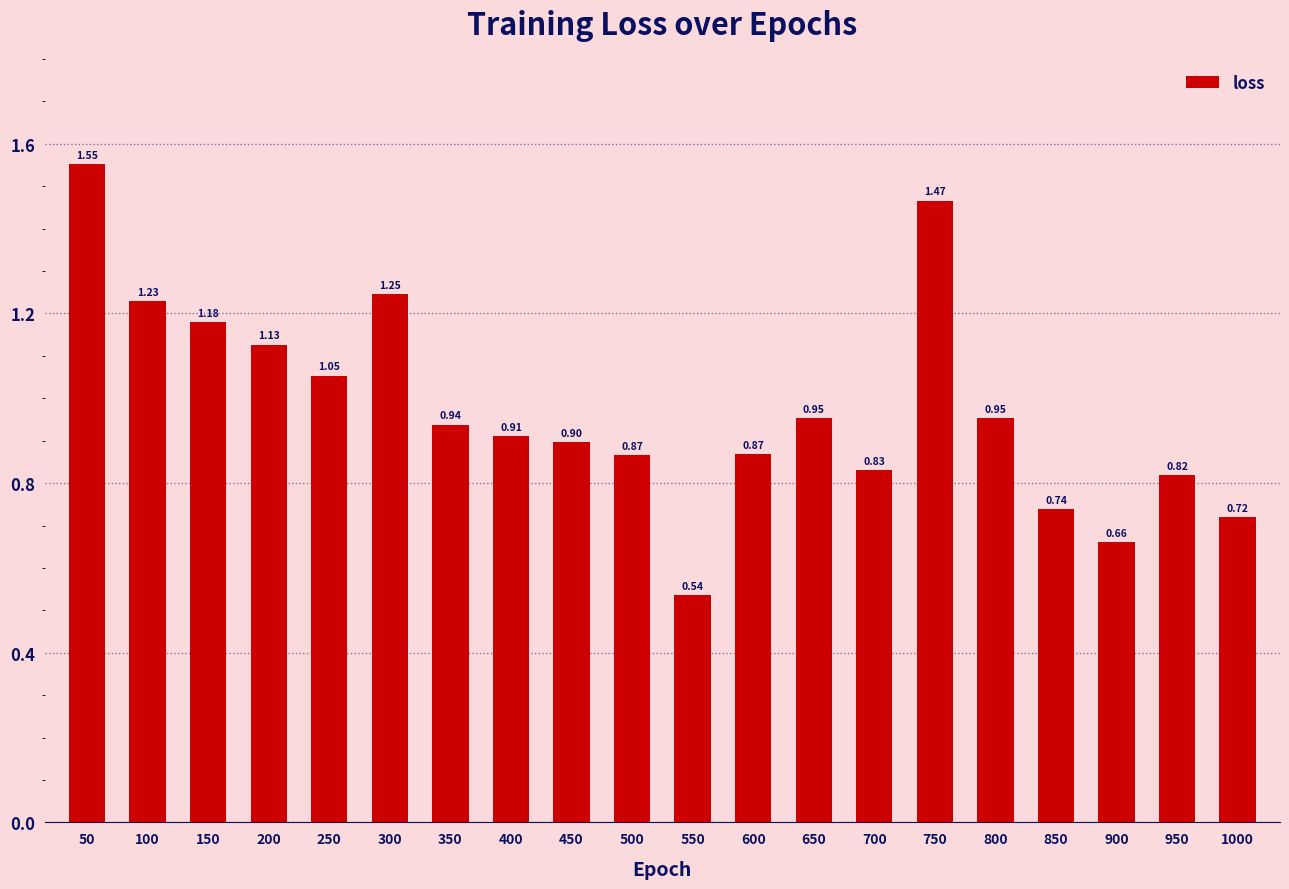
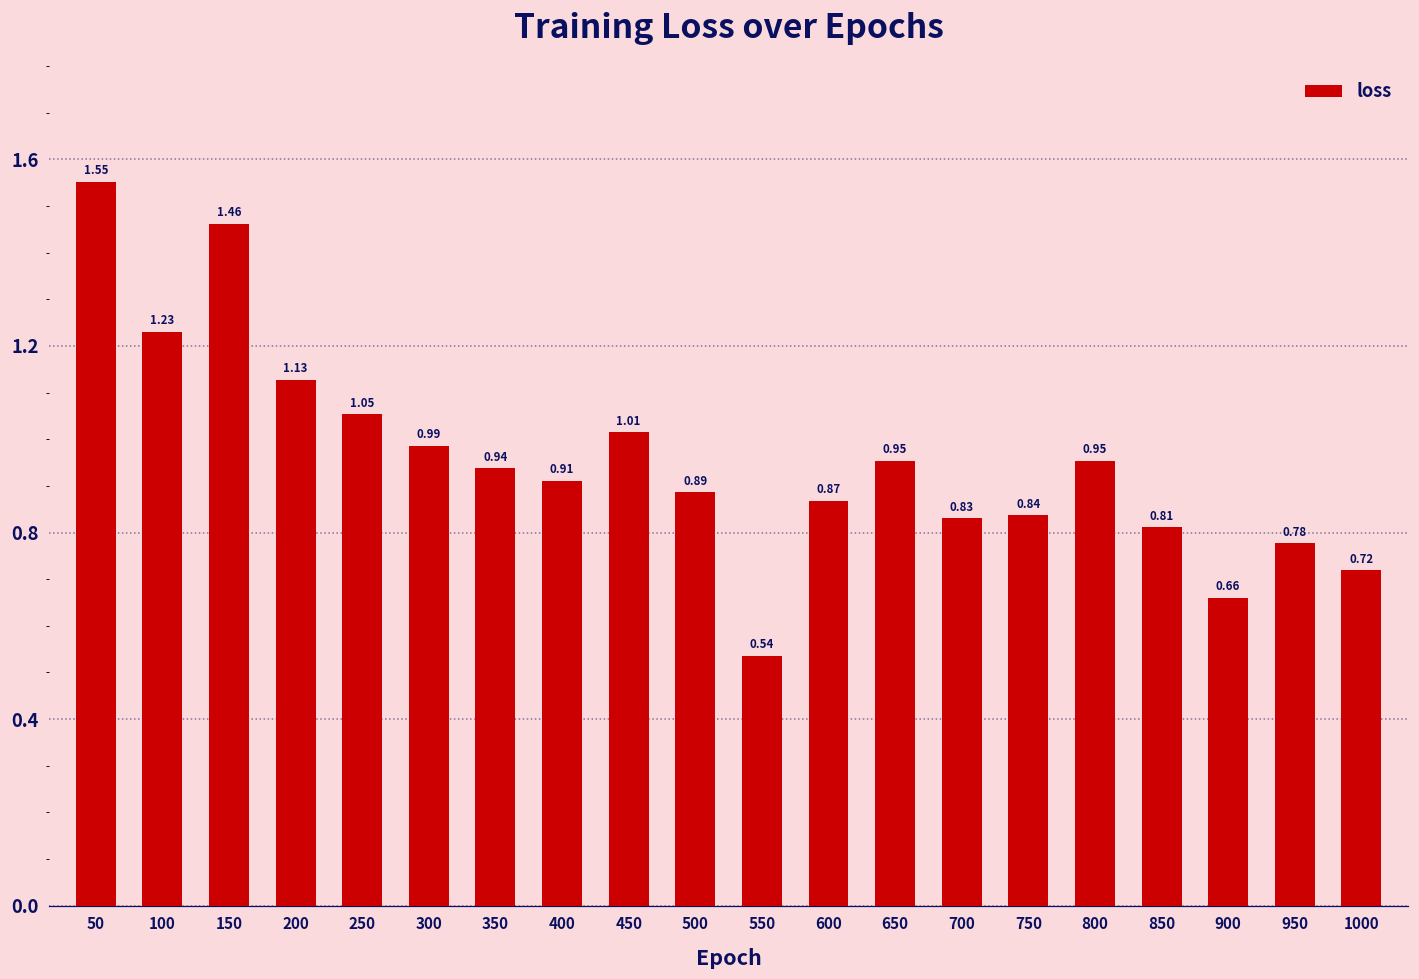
  {
    "50": 1.55,
    "100": 1.23,
-   "150": 1.18,
+   "150": 1.46,
    "200": 1.13,
    "250": 1.05,
-   "300": 1.25,
+   "300": 0.99,
    "350": 0.94,
    "400": 0.91,
-   "450": 0.90,
-   "500": 0.87,
+   "450": 1.01,
+   "500": 0.89,
    "550": 0.54,
    "600": 0.87,
    "650": 0.95,
    "700": 0.83,
-   "750": 1.47,
+   "750": 0.84,
    "800": 0.95,
-   "850": 0.74,
+   "850": 0.81,
    "900": 0.66,
-   "950": 0.82,
+   "950": 0.78,
    "1000": 0.72
  }
